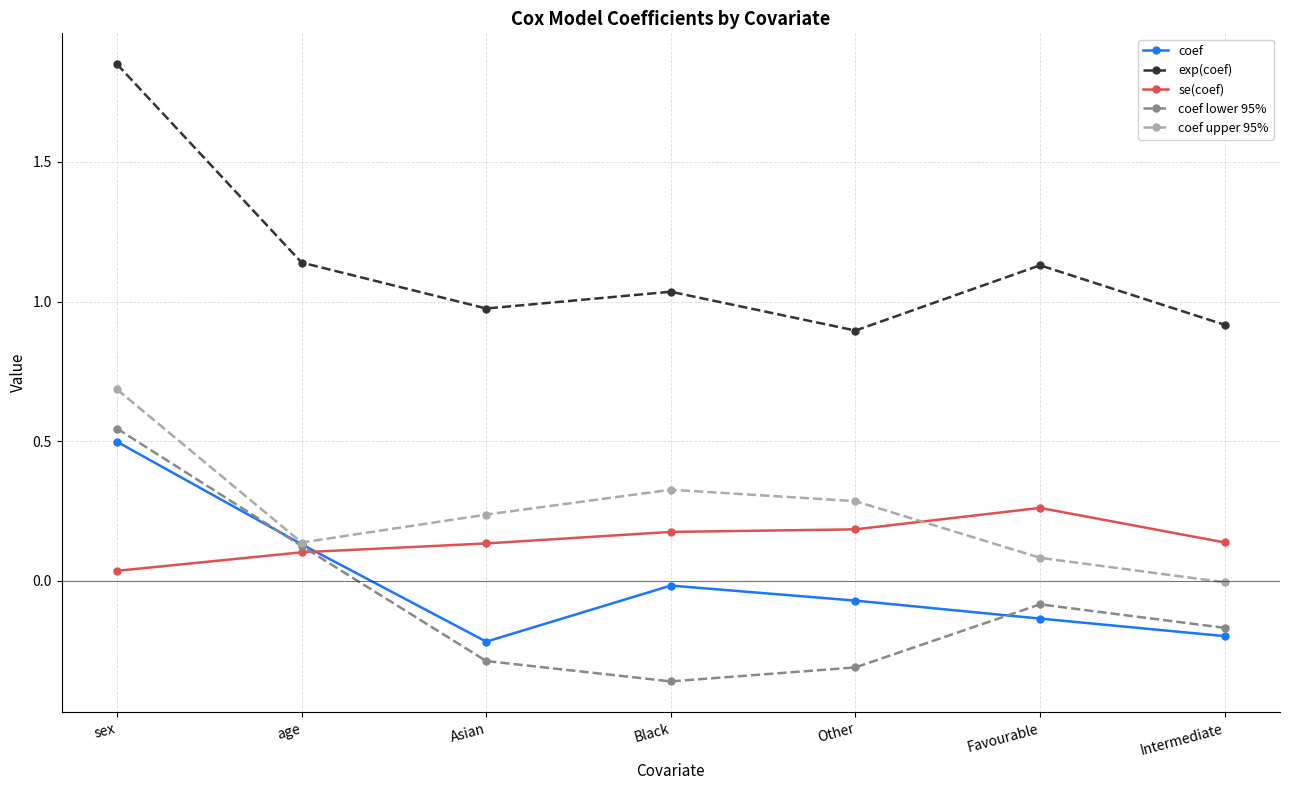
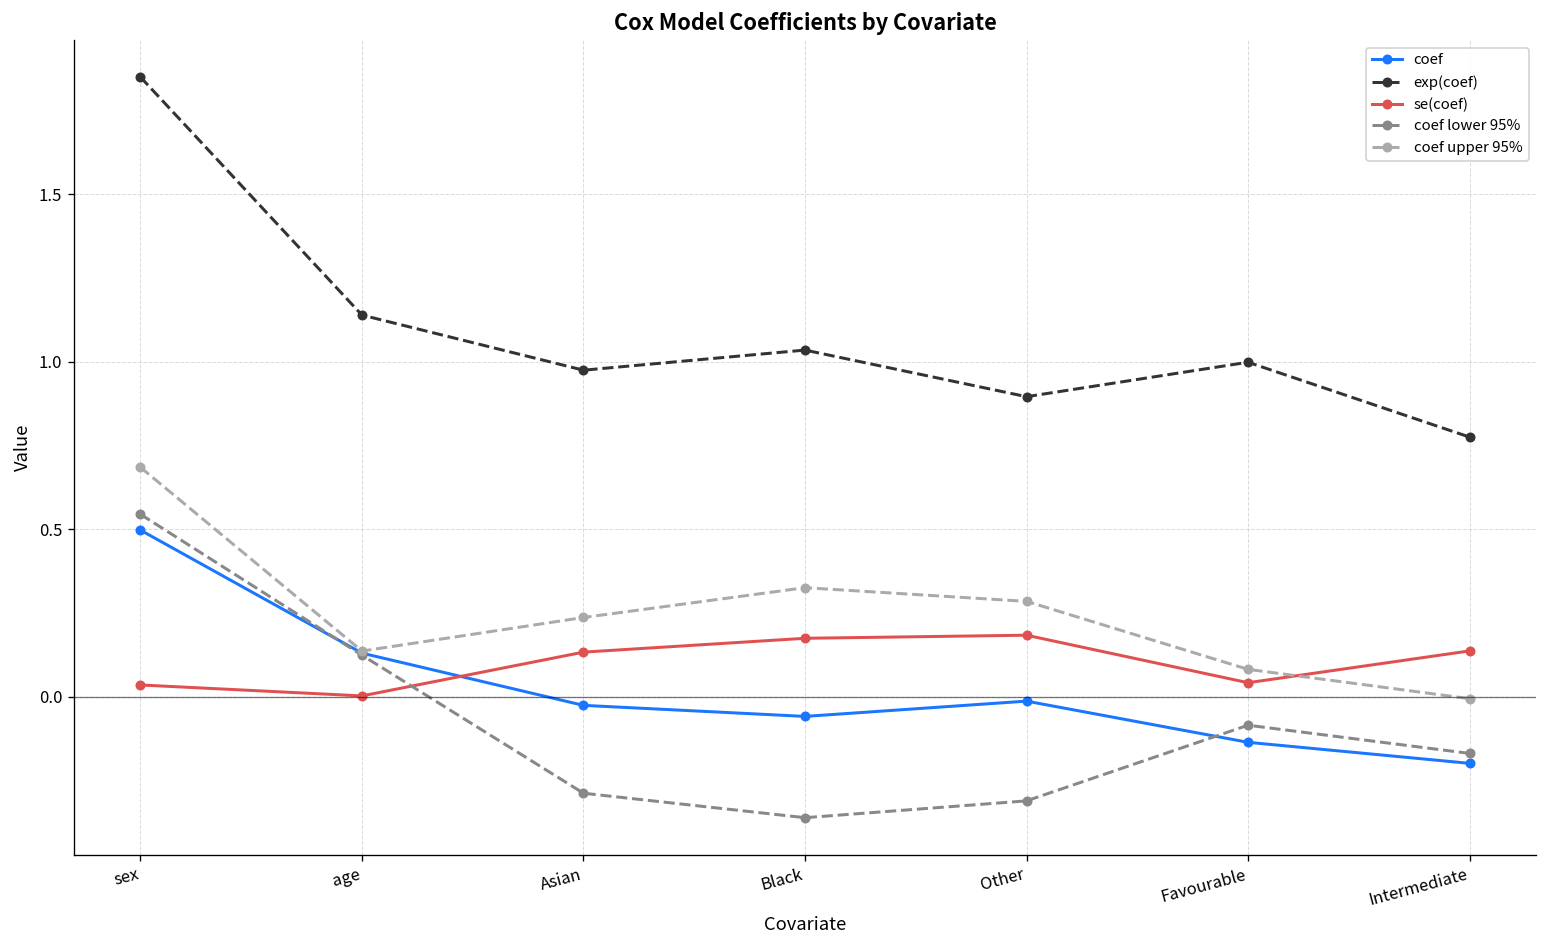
  {
    "coef": {
      "sex": 0.50,
-     "Asian": -0.22,
-     "Black": -0.02,
-     "Other": -0.07,
+     "Asian": -0.03,
+     "Black": -0.06,
+     "Other": -0.01,
      "Favourable": -0.14,
      "Intermediate": -0.20
    },
    "exp(coef)": {
      "sex": 1.85,
      "age": 1.14,
      "Asian": 0.98,
      "Black": 1.04,
      "Other": 0.90,
-     "Favourable": 1.13,
-     "Intermediate": 0.92
+     "Favourable": 1.00,
+     "Intermediate": 0.78
    },
    "se(coef)": {
      "sex": 0.04,
-     "age": 0.10,
+     "age": 0.00,
      "Asian": 0.13,
      "Black": 0.18,
      "Other": 0.18,
-     "Favourable": 0.26,
+     "Favourable": 0.04,
      "Intermediate": 0.14
    }
  }
